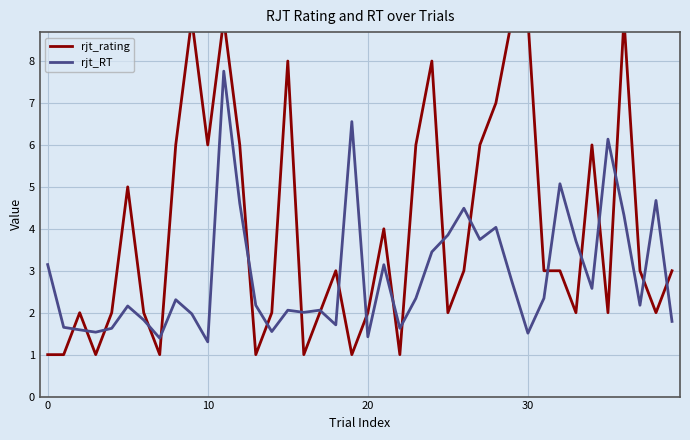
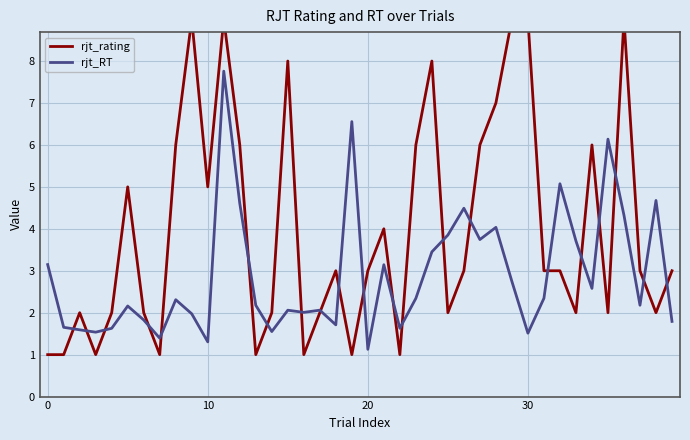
  {
    "rjt_rating": {
      "0": 1,
-     "10": 6,
-     "20": 2
+     "10": 5,
+     "20": 3
    },
    "rjt_RT": {
      "0": 3.1,
      "10": 1.3,
-     "20": 1.4,
+     "20": 1.1,
      "30": 1.5
    }
  }
